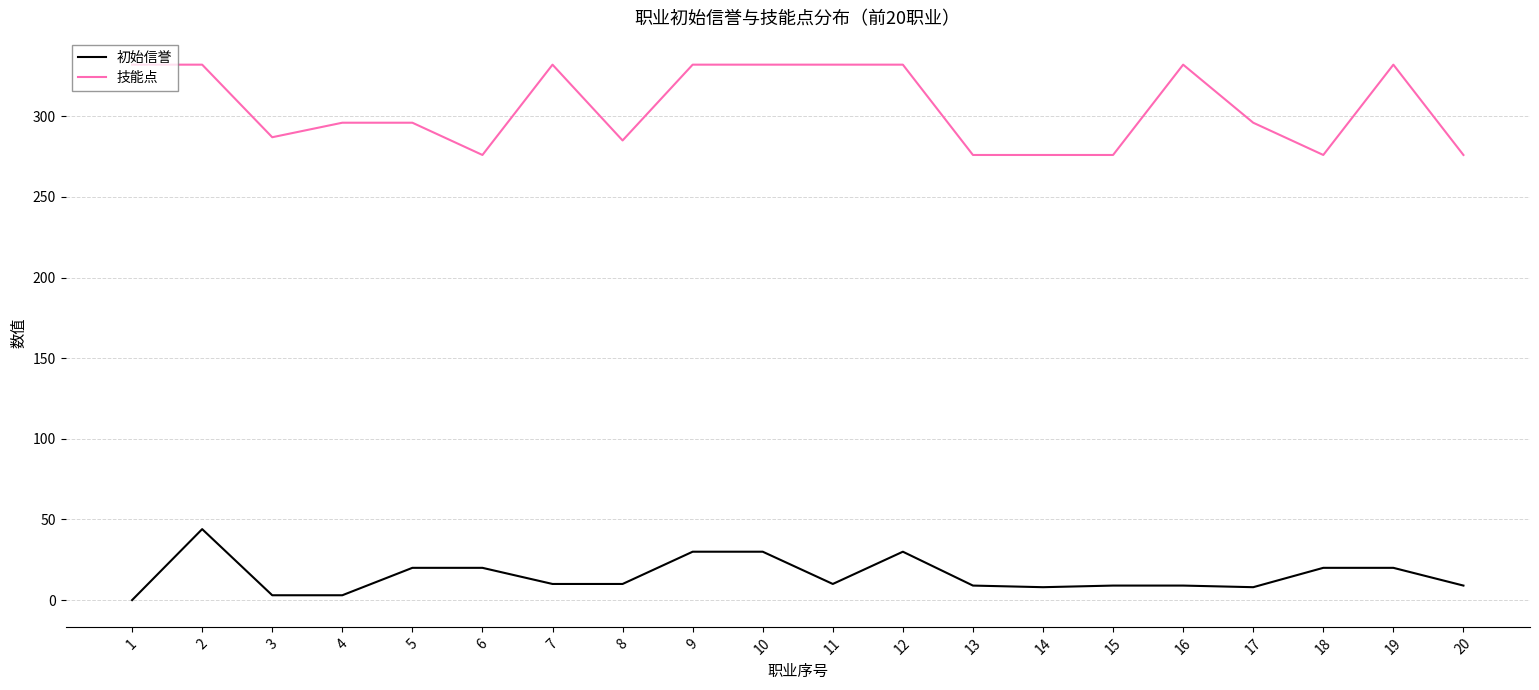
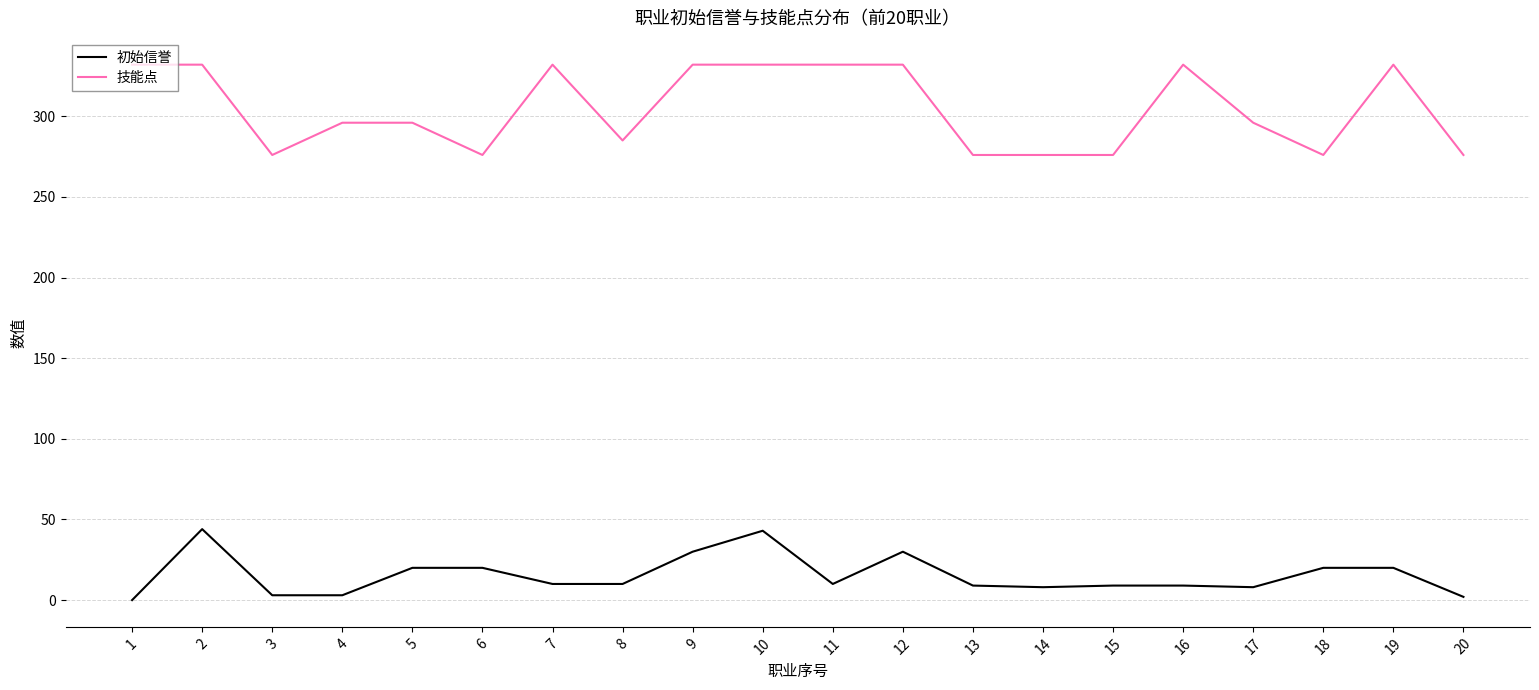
  {
    "初始信誉": {
      "1": 0,
      "2": 44,
      "3": 3,
      "4": 3,
      "5": 20,
      "6": 20,
      "7": 10,
      "8": 10,
      "9": 30,
-     "10": 30,
+     "10": 43,
      "11": 10,
      "12": 30,
      "13": 9,
      "14": 8,
      "15": 9,
      "16": 9,
      "17": 8,
      "18": 20,
      "19": 20,
-     "20": 9
+     "20": 2
    },
    "技能点": {
      "2": 332,
-     "3": 287,
+     "3": 276,
      "4": 296,
      "5": 296,
      "6": 276,
      "7": 332,
      "8": 285,
      "9": 332,
      "10": 332,
      "11": 332,
      "12": 332,
      "13": 276,
      "14": 276,
      "15": 276,
      "16": 332,
      "17": 296,
      "18": 276,
      "19": 332,
      "20": 276
    }
  }
